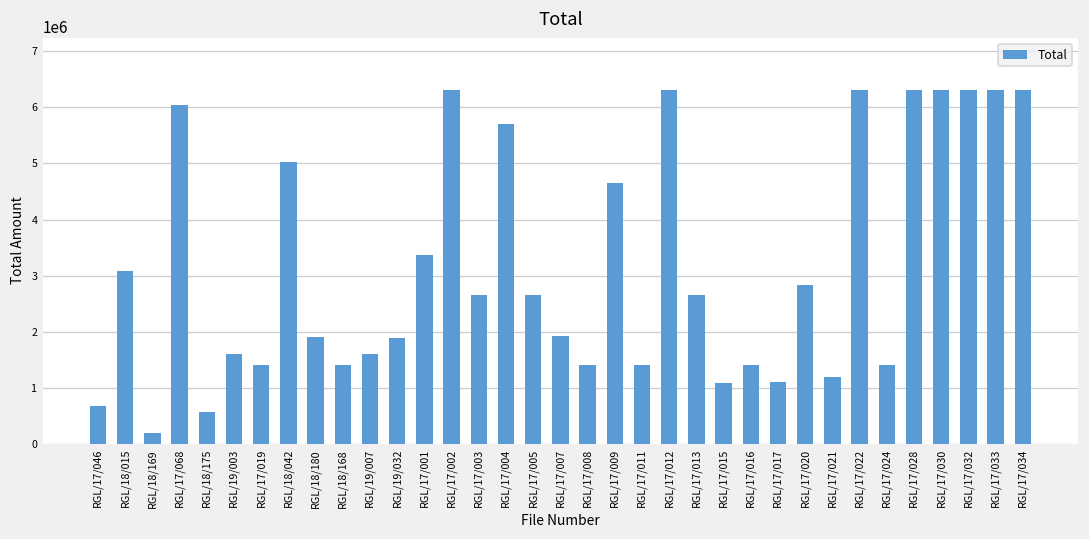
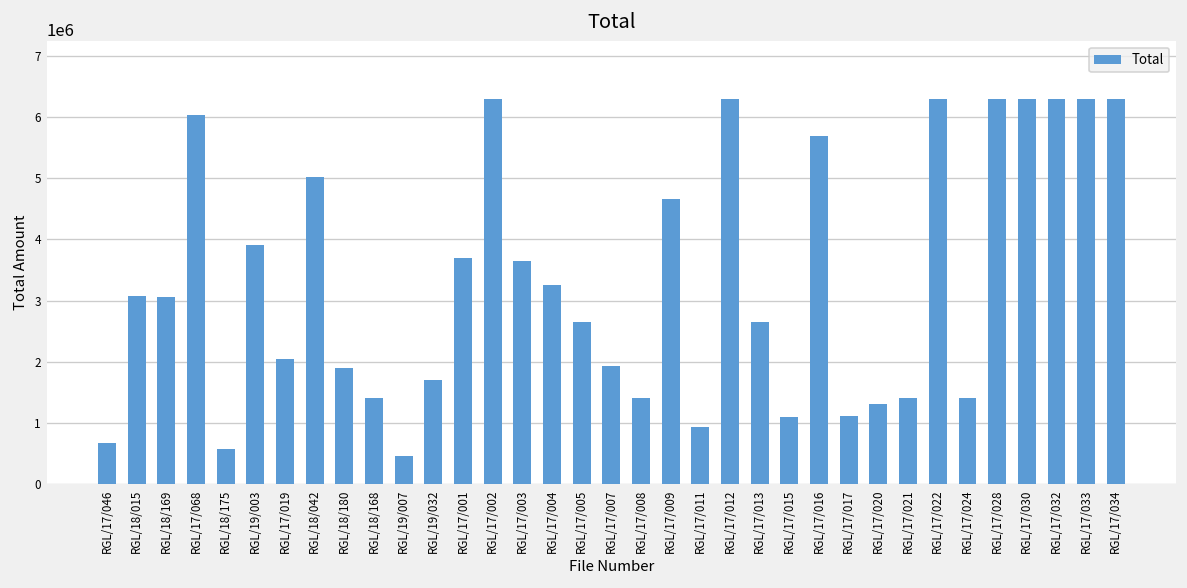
  {
    "RGL/17/046": 700000,
    "RGL/18/015": 3100000,
-   "RGL/18/169": 200000,
+   "RGL/18/169": 3100000,
    "RGL/17/068": 6000000,
    "RGL/18/175": 600000,
-   "RGL/19/003": 1600000,
-   "RGL/17/019": 1400000,
+   "RGL/19/003": 3900000,
+   "RGL/17/019": 2000000,
    "RGL/18/042": 5000000,
    "RGL/18/180": 1900000,
    "RGL/18/168": 1400000,
-   "RGL/19/007": 1600000,
-   "RGL/19/032": 1900000,
-   "RGL/17/001": 3400000,
+   "RGL/19/007": 500000,
+   "RGL/19/032": 1700000,
+   "RGL/17/001": 3700000,
    "RGL/17/002": 6300000,
-   "RGL/17/003": 2700000,
-   "RGL/17/004": 5700000,
+   "RGL/17/003": 3600000,
+   "RGL/17/004": 3300000,
    "RGL/17/005": 2700000,
    "RGL/17/007": 1900000,
    "RGL/17/008": 1400000,
    "RGL/17/009": 4700000,
-   "RGL/17/011": 1400000,
+   "RGL/17/011": 900000,
    "RGL/17/012": 6300000,
    "RGL/17/013": 2700000,
    "RGL/17/015": 1100000,
-   "RGL/17/016": 1400000,
+   "RGL/17/016": 5700000,
    "RGL/17/017": 1100000,
-   "RGL/17/020": 2800000,
-   "RGL/17/021": 1200000,
+   "RGL/17/020": 1300000,
+   "RGL/17/021": 1400000,
    "RGL/17/022": 6300000,
    "RGL/17/024": 1400000,
    "RGL/17/028": 6300000,
    "RGL/17/030": 6300000,
    "RGL/17/032": 6300000,
    "RGL/17/033": 6300000,
    "RGL/17/034": 6300000
  }
